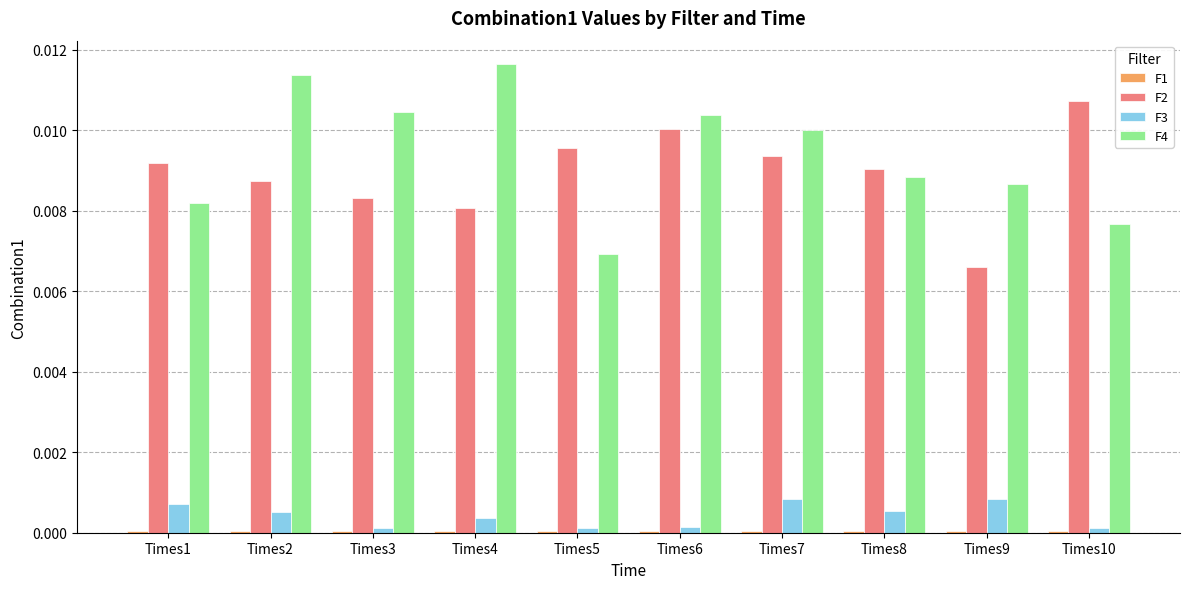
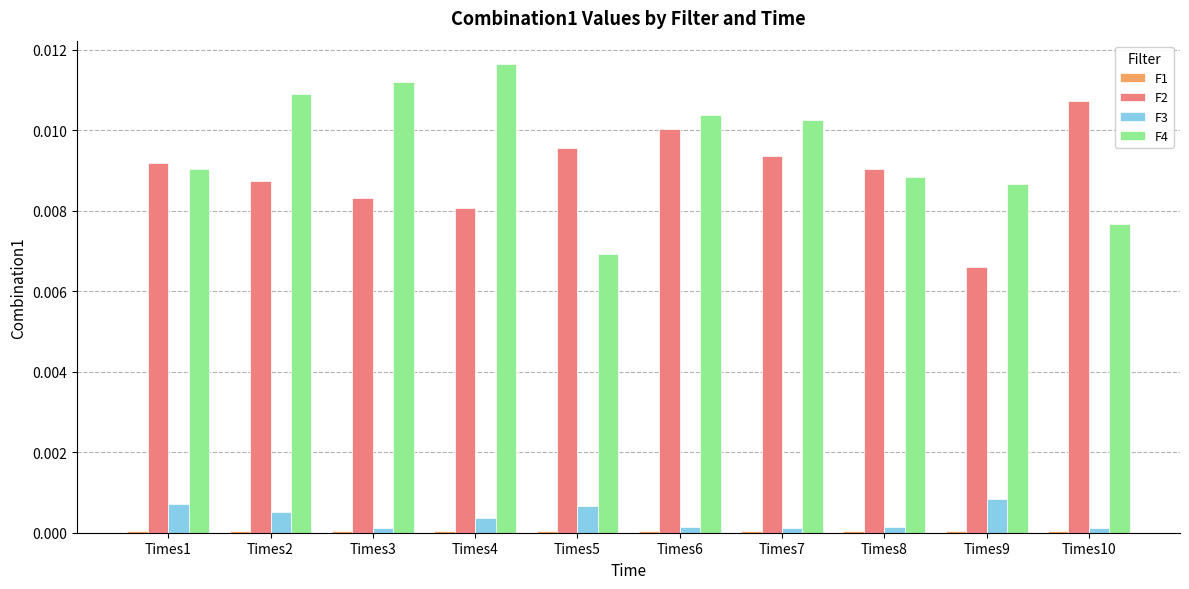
  {
    "F3": {
      "Times1": 0.0007,
      "Times2": 0.0005,
      "Times3": 0.0001,
      "Times4": 0.0004,
-     "Times5": 0.0001,
+     "Times5": 0.0007,
      "Times6": 0.0001,
-     "Times7": 0.0008,
-     "Times8": 0.0005,
+     "Times7": 0.0001,
+     "Times8": 0.0001,
      "Times9": 0.0008,
      "Times10": 0.0001
    },
    "F4": {
-     "Times1": 0.0082,
-     "Times2": 0.0114,
-     "Times3": 0.0105,
+     "Times1": 0.0090,
+     "Times2": 0.0109,
+     "Times3": 0.0112,
      "Times4": 0.0116,
      "Times5": 0.0069,
      "Times6": 0.0104,
-     "Times7": 0.0100,
+     "Times7": 0.0103,
      "Times8": 0.0088,
      "Times9": 0.0087,
      "Times10": 0.0077
    }
  }
